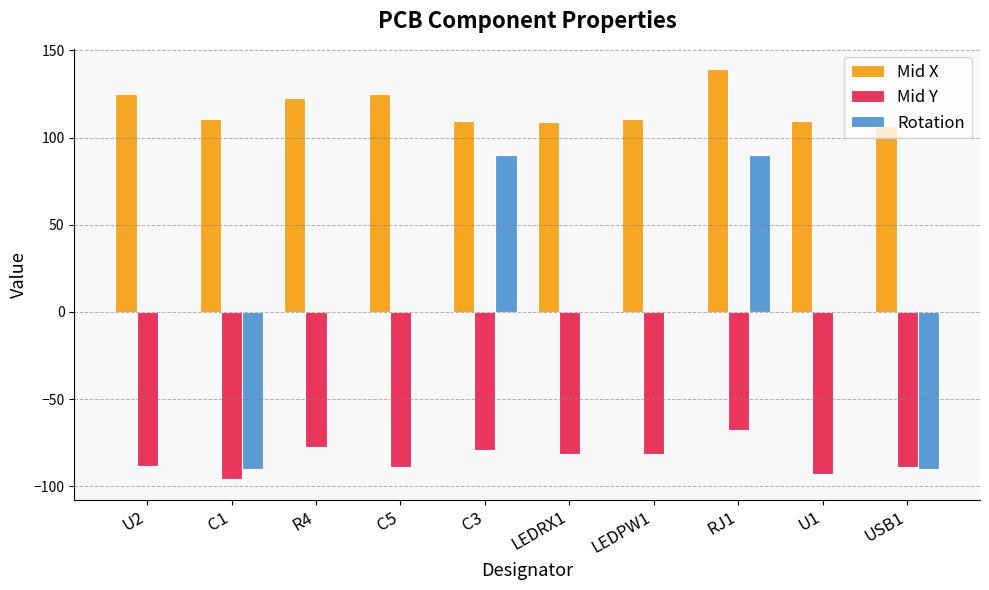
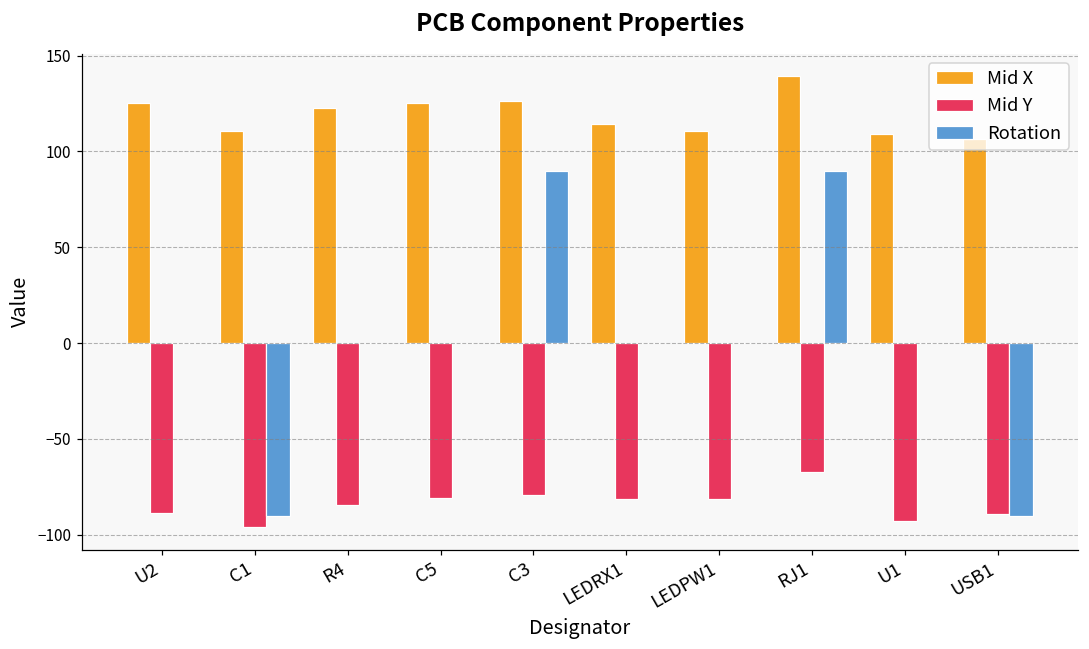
  {
    "Mid X": {
      "U2": 125,
      "C1": 111,
      "R4": 123,
      "C5": 125,
-     "C3": 109,
-     "LEDRX1": 109,
+     "C3": 126,
+     "LEDRX1": 114,
      "LEDPW1": 111,
      "RJ1": 139,
      "U1": 109
    },
    "Mid Y": {
      "U2": -88,
      "C1": -96,
-     "R4": -78,
-     "C5": -89,
+     "R4": -85,
+     "C5": -81,
      "C3": -79,
      "LEDRX1": -81,
      "LEDPW1": -81,
      "RJ1": -68,
      "U1": -93,
      "USB1": -89
    },
    "Rotation": {
      "U2": 0,
      "C1": -90,
      "R4": 0,
      "C5": 0,
      "C3": 90,
      "LEDRX1": 0,
      "LEDPW1": 0,
      "RJ1": 90,
      "U1": 0,
      "USB1": -90
    }
  }
